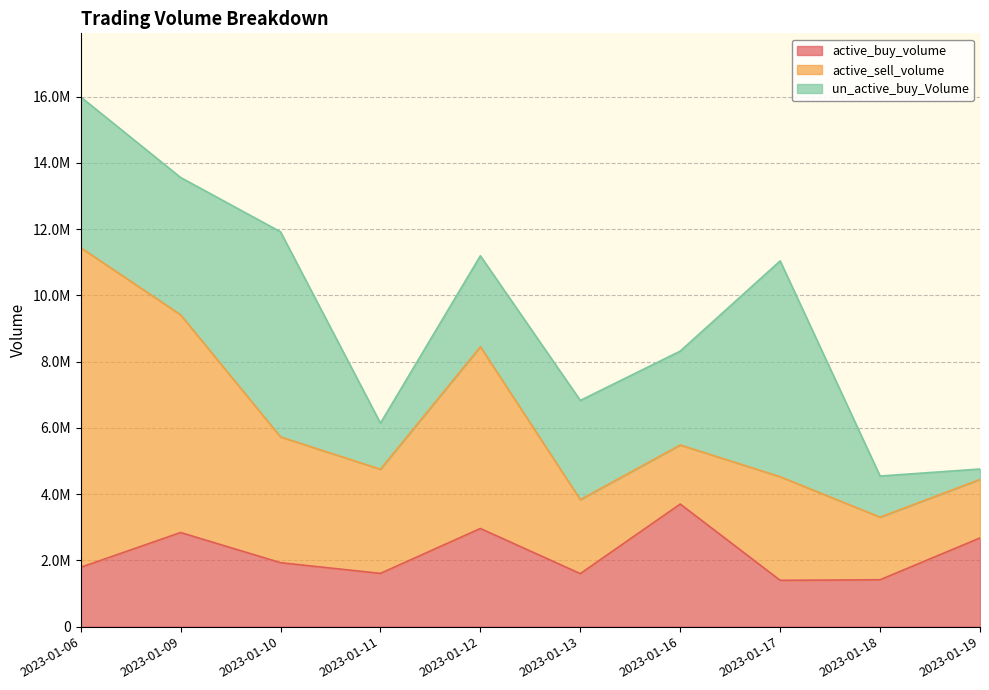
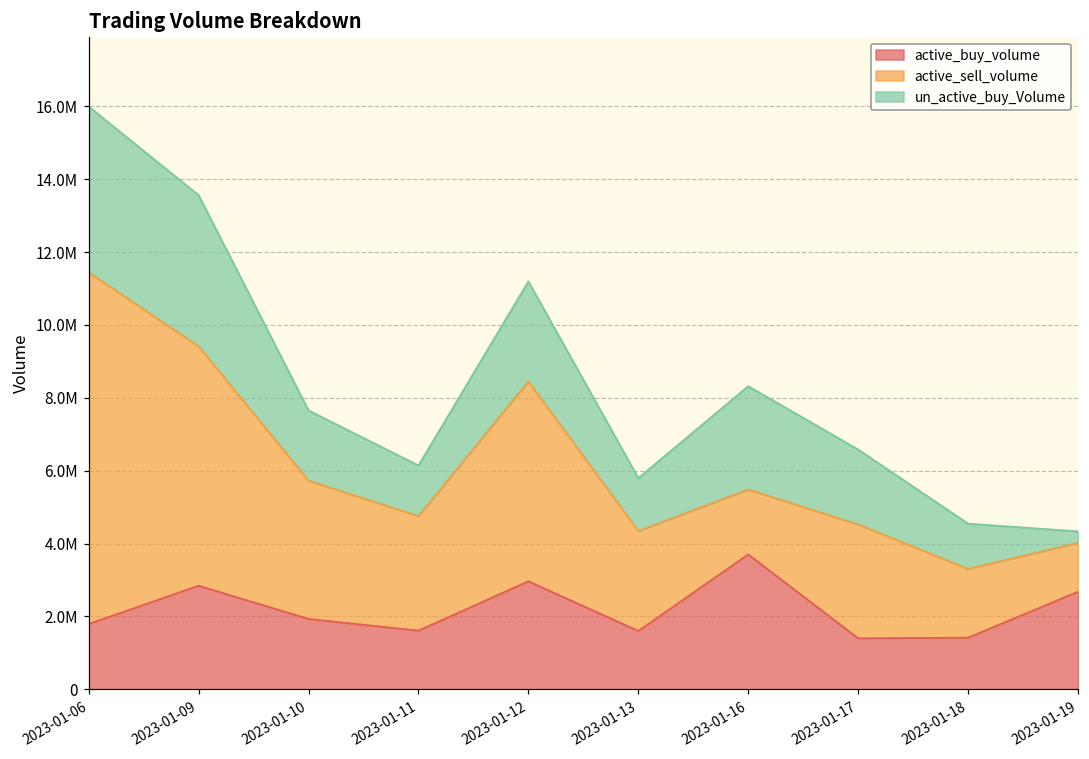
  {
    "active_buy_volume": {
      "2023-01-06": 1800000,
      "2023-01-09": 2800000,
      "2023-01-10": 1900000,
      "2023-01-11": 1600000,
      "2023-01-12": 3000000,
      "2023-01-13": 1600000,
      "2023-01-16": 3700000,
      "2023-01-17": 1400000,
      "2023-01-18": 1400000,
      "2023-01-19": 2700000
    },
    "active_sell_volume": {
      "2023-01-06": 9700000,
      "2023-01-09": 6600000,
      "2023-01-10": 3800000,
      "2023-01-11": 3100000,
      "2023-01-12": 5500000,
-     "2023-01-13": 2200000,
+     "2023-01-13": 2700000,
      "2023-01-16": 1800000,
      "2023-01-17": 3100000,
      "2023-01-18": 1900000,
-     "2023-01-19": 1800000
+     "2023-01-19": 1300000
    },
    "un_active_buy_Volume": {
      "2023-01-06": 4600000,
      "2023-01-09": 4100000,
-     "2023-01-10": 6200000,
+     "2023-01-10": 1900000,
      "2023-01-11": 1400000,
      "2023-01-12": 2700000,
-     "2023-01-13": 3000000,
+     "2023-01-13": 1500000,
      "2023-01-16": 2800000,
-     "2023-01-17": 6500000,
+     "2023-01-17": 2100000,
      "2023-01-18": 1200000,
      "2023-01-19": 300000
    }
  }
